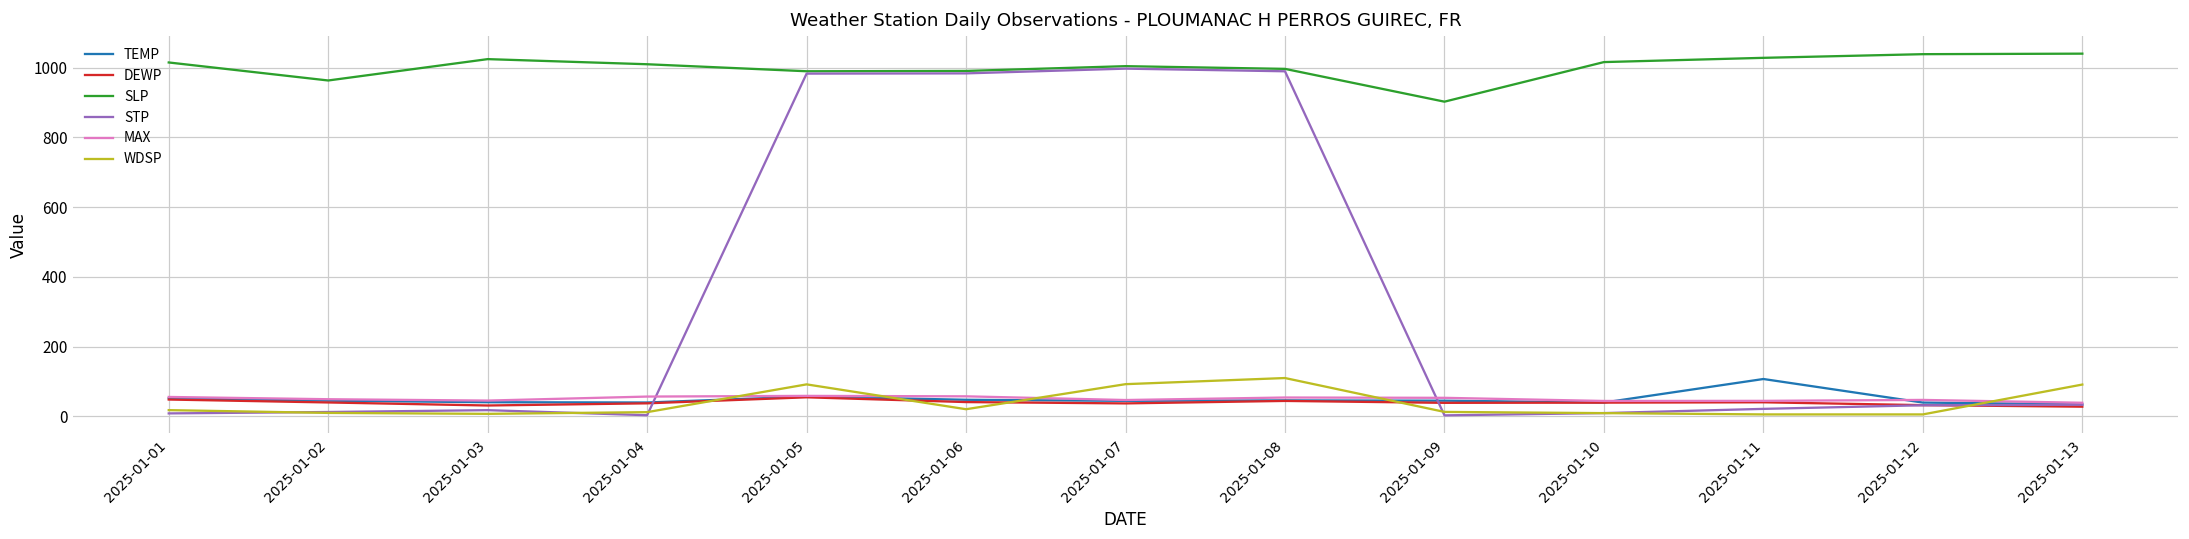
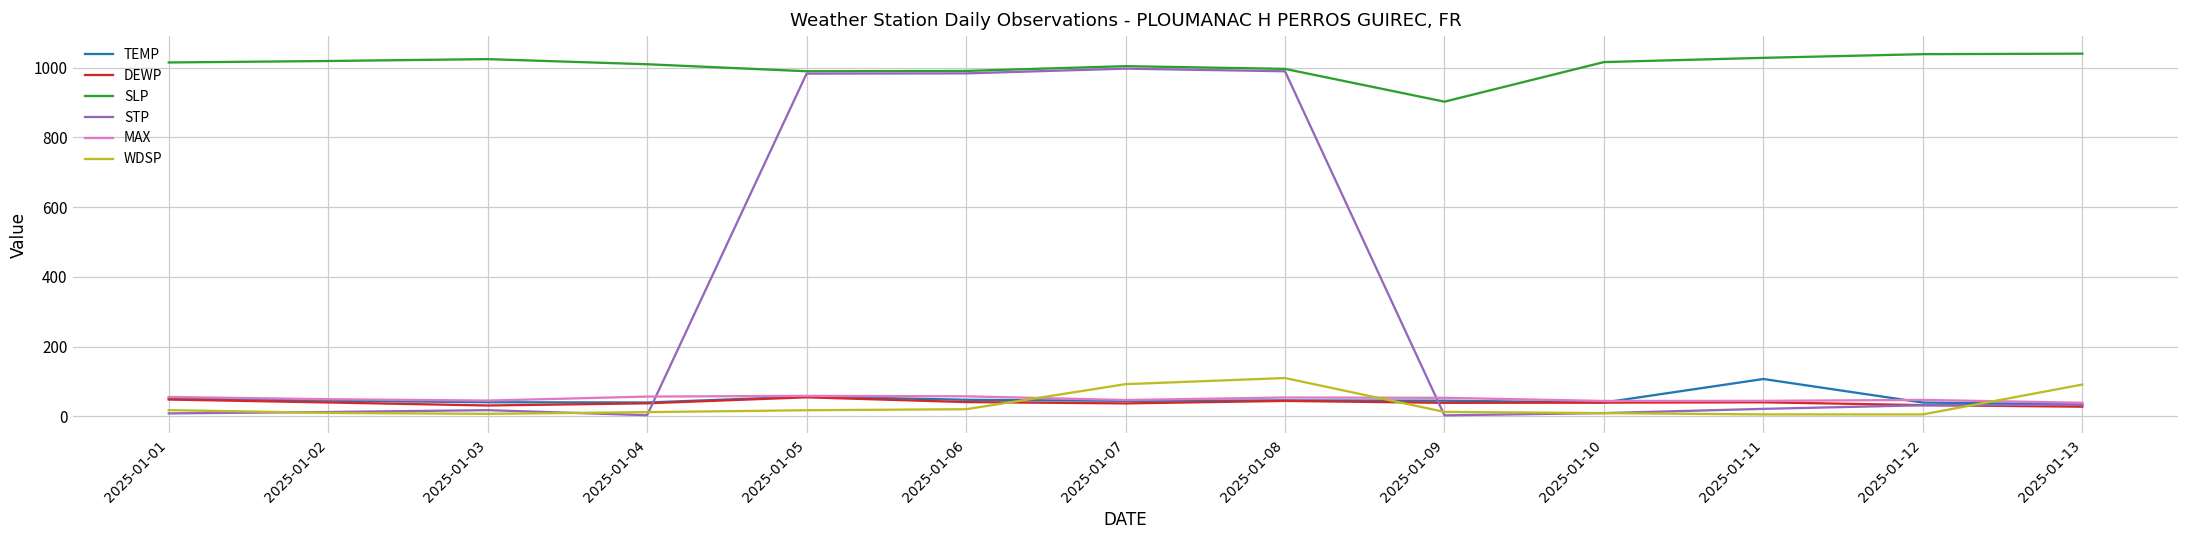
  {
    "TEMP": {
      "2025-01-11": 110
    },
    "DEWP": {
      "2025-01-03": 30
    },
    "SLP": {
      "2025-01-01": 1020,
-     "2025-01-02": 960,
+     "2025-01-02": 1020,
      "2025-01-03": 1020,
      "2025-01-04": 1010,
      "2025-01-09": 900,
      "2025-01-10": 1020,
      "2025-01-11": 1030,
      "2025-01-12": 1040,
      "2025-01-13": 1040
    },
    "STP": {
      "2025-01-01": 10,
      "2025-01-03": 20,
      "2025-01-04": 0,
      "2025-01-09": 0,
      "2025-01-11": 20
    },
    "MAX": {
      "2025-01-04": 60,
      "2025-01-06": 60,
      "2025-01-08": 50,
      "2025-01-09": 50
    },
    "WDSP": {
      "2025-01-01": 20,
      "2025-01-03": 10,
      "2025-01-04": 10,
-     "2025-01-05": 90,
+     "2025-01-05": 20,
      "2025-01-06": 20,
      "2025-01-07": 90,
      "2025-01-08": 110,
      "2025-01-09": 10,
      "2025-01-11": 10,
      "2025-01-12": 10,
      "2025-01-13": 90
    }
  }
